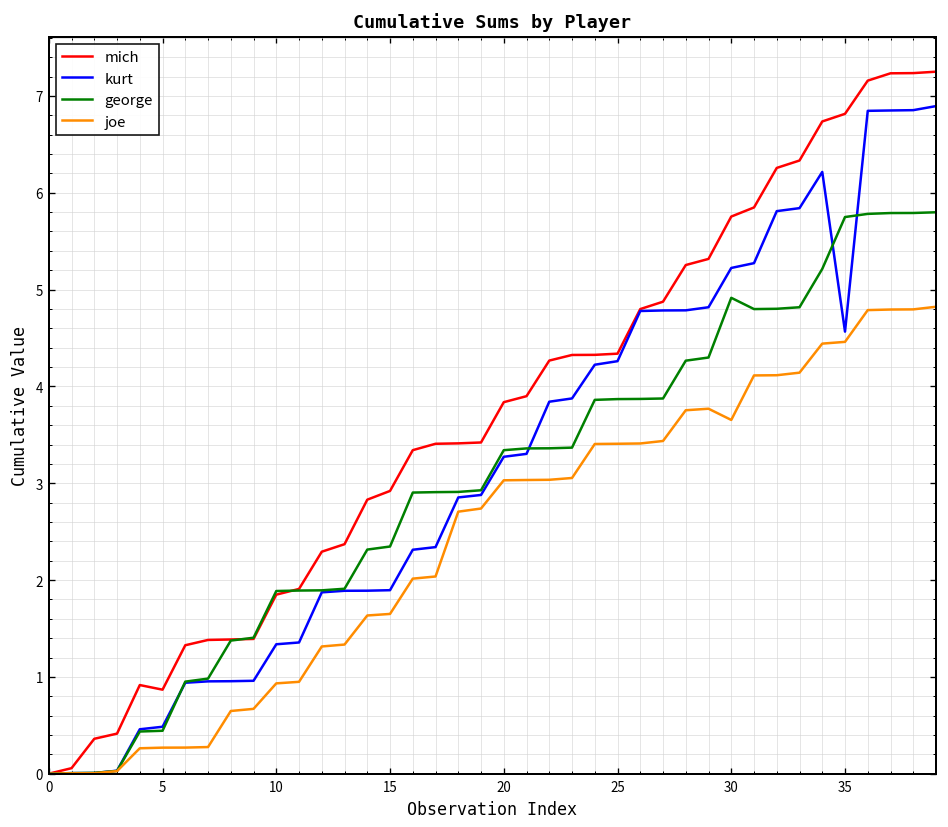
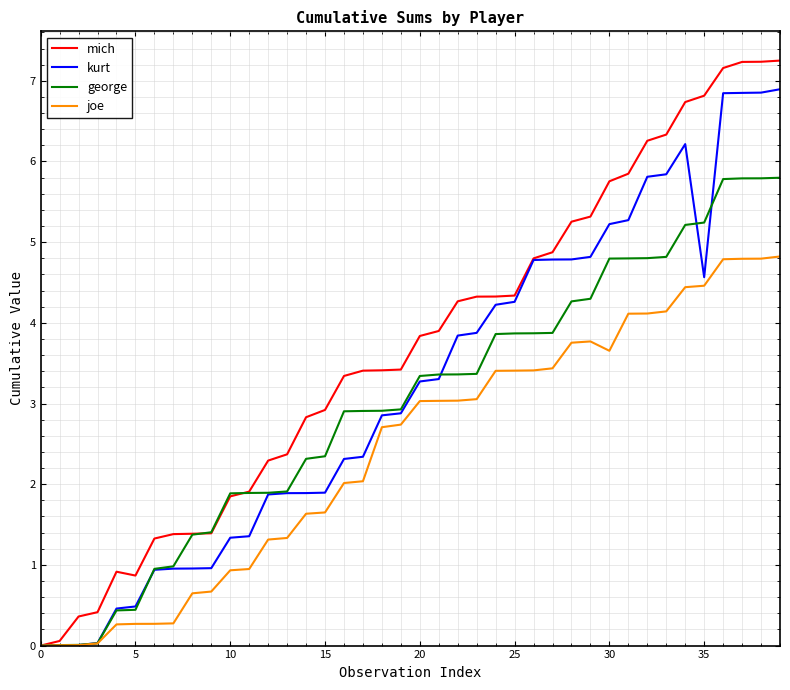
  {
    "mich": {
      "5": 0.9,
      "10": 1.8,
      "15": 2.9,
      "20": 3.8,
      "25": 4.3,
      "30": 5.8,
      "35": 6.8
    },
    "kurt": {
      "5": 0.5,
      "10": 1.3,
      "15": 1.9,
      "20": 3.3,
      "25": 4.3,
      "30": 5.2,
      "35": 4.6
    },
    "george": {
      "5": 0.4,
      "10": 1.9,
      "15": 2.3,
      "20": 3.3,
      "25": 3.9,
-     "30": 4.9,
-     "35": 5.7
+     "30": 4.8,
+     "35": 5.2
    },
    "joe": {
      "5": 0.3,
      "10": 0.9,
      "15": 1.7,
      "20": 3.0,
      "25": 3.4,
      "30": 3.7,
      "35": 4.5
    }
  }
